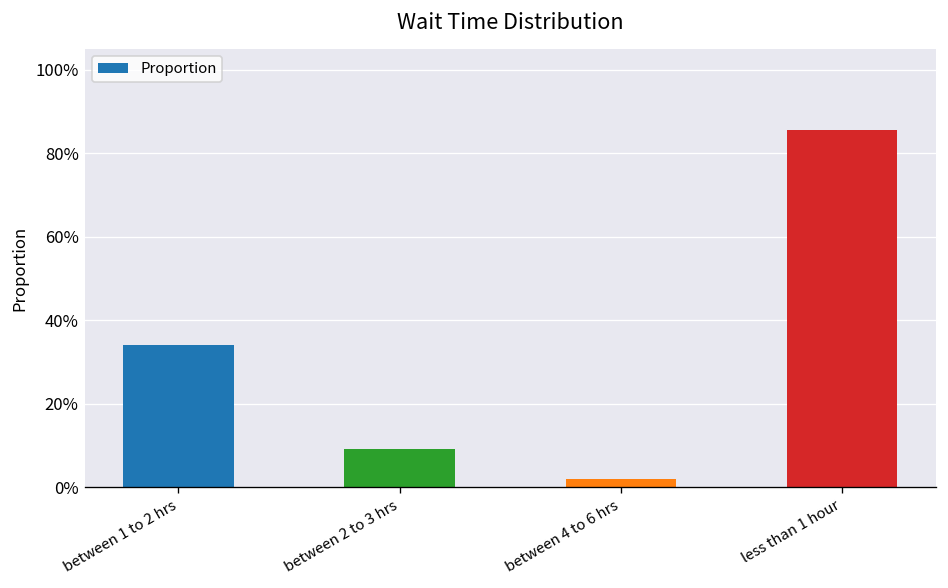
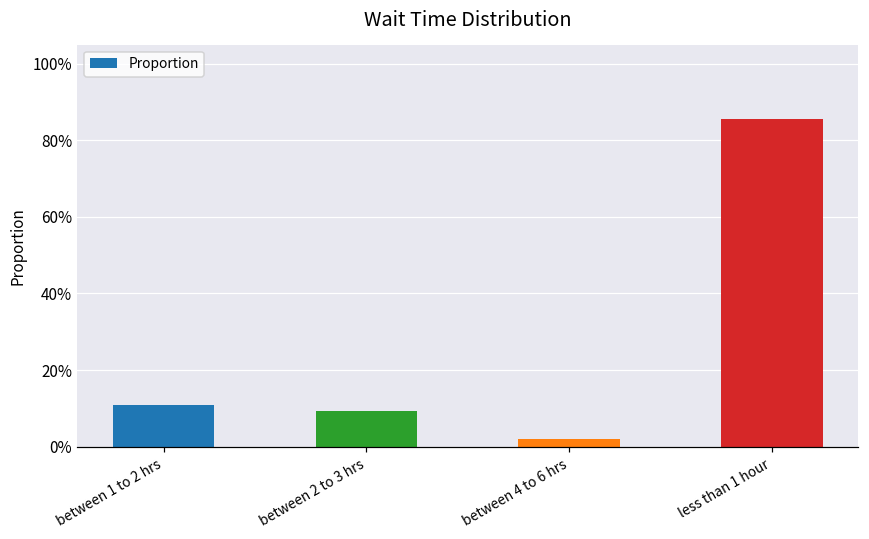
  {
-   "between 1 to 2 hrs": "34%",
+   "between 1 to 2 hrs": "11%",
    "between 2 to 3 hrs": "9%",
    "between 4 to 6 hrs": "2%",
    "less than 1 hour": "85%"
  }
